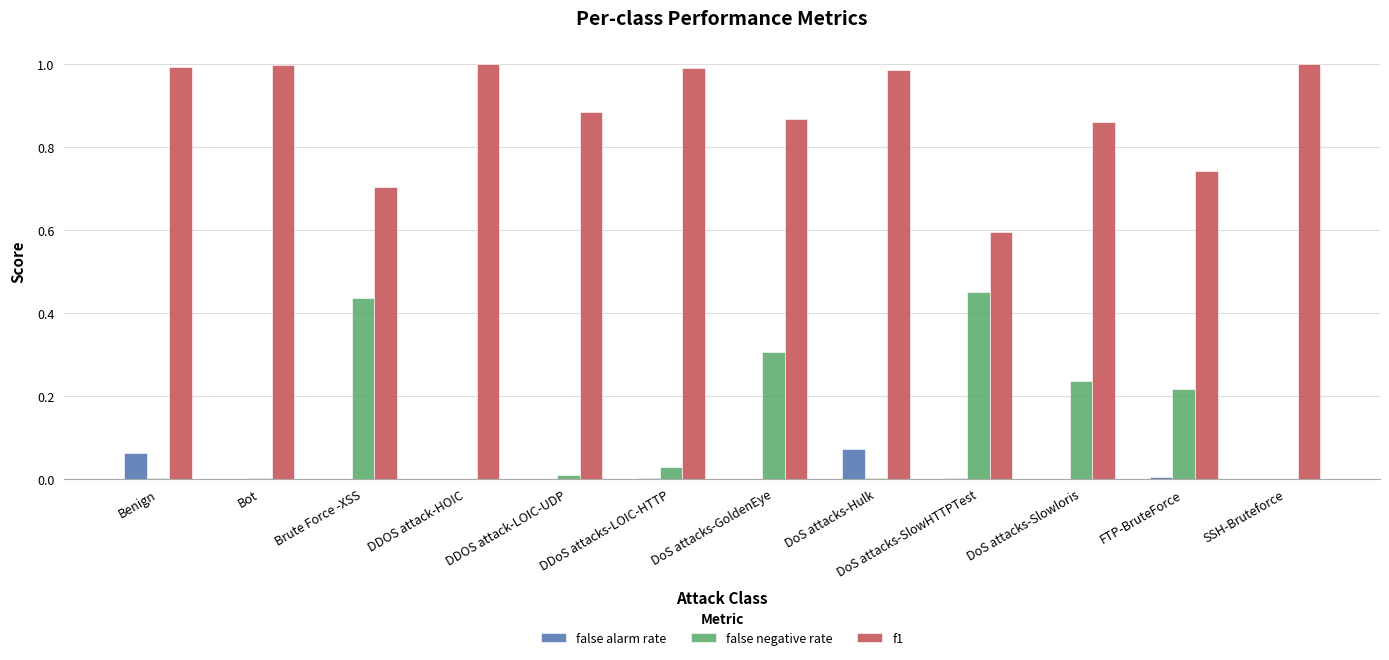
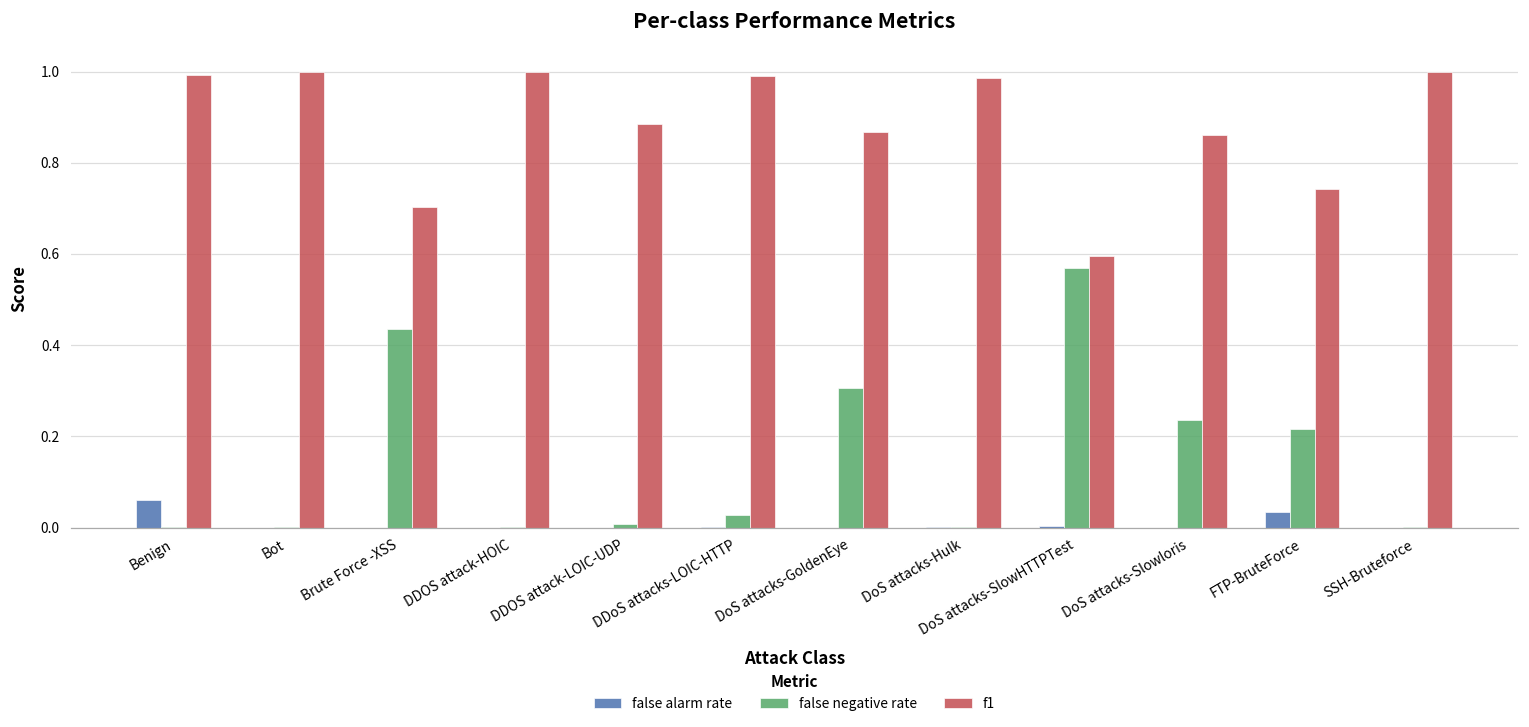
  {
    "false alarm rate": {
      "Benign": 0.06,
      "DDOS attack-HOIC": 0.00,
-     "DoS attacks-Hulk": 0.07,
-     "FTP-BruteForce": 0.00
+     "DoS attacks-Hulk": 0.00,
+     "FTP-BruteForce": 0.03
    },
    "false negative rate": {
      "Brute Force -XSS": 0.43,
      "DDOS attack-LOIC-UDP": 0.01,
      "DDoS attacks-LOIC-HTTP": 0.03,
      "DoS attacks-GoldenEye": 0.31,
-     "DoS attacks-SlowHTTPTest": 0.45,
+     "DoS attacks-SlowHTTPTest": 0.57,
      "DoS attacks-Slowloris": 0.23,
      "FTP-BruteForce": 0.22
    },
    "f1": {
      "Benign": 0.99,
      "Bot": 1.00,
      "Brute Force -XSS": 0.70,
      "DDOS attack-HOIC": 1.00,
      "DDOS attack-LOIC-UDP": 0.88,
      "DDoS attacks-LOIC-HTTP": 0.99,
      "DoS attacks-GoldenEye": 0.87,
      "DoS attacks-Hulk": 0.99,
      "DoS attacks-SlowHTTPTest": 0.59,
      "DoS attacks-Slowloris": 0.86,
      "FTP-BruteForce": 0.74,
      "SSH-Bruteforce": 1.00
    }
  }
